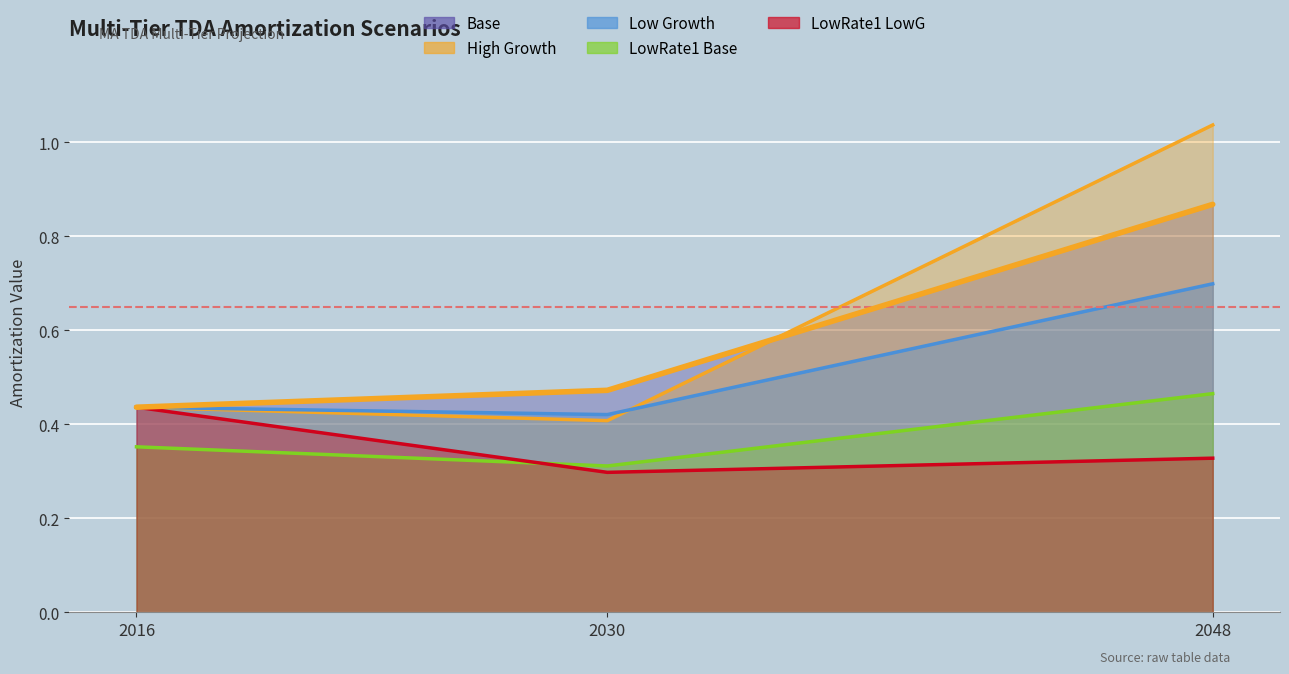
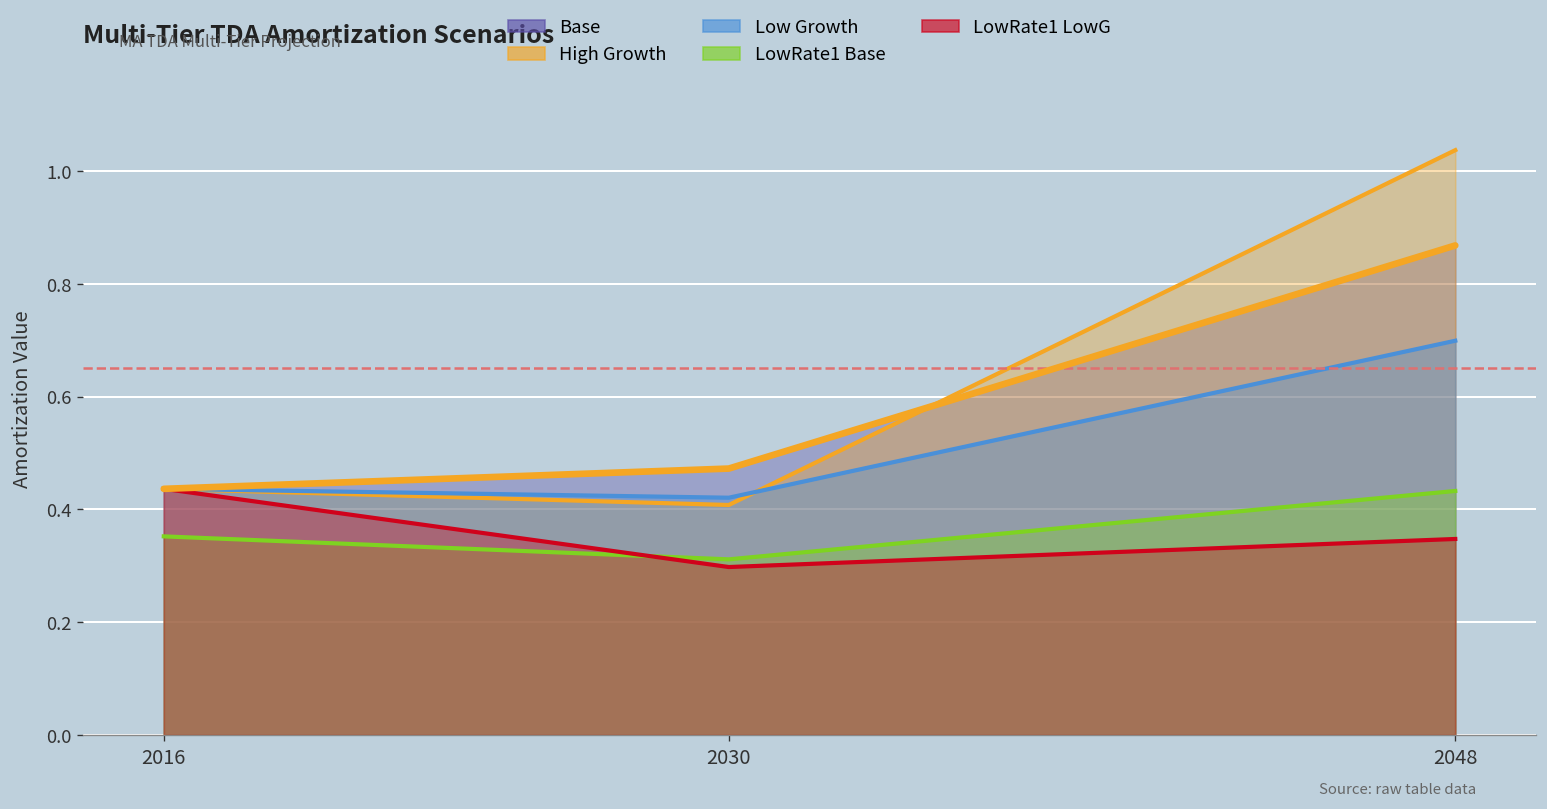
  {
    "High Growth": {
      "2030": 0.41,
      "2048": 1.04
    },
    "LowRate1 Base": {
      "2016": 0.35,
      "2030": 0.31,
-     "2048": 0.47
+     "2048": 0.43
    },
    "LowRate1 LowG": {
      "2030": 0.30,
-     "2048": 0.33
+     "2048": 0.35
    }
  }
